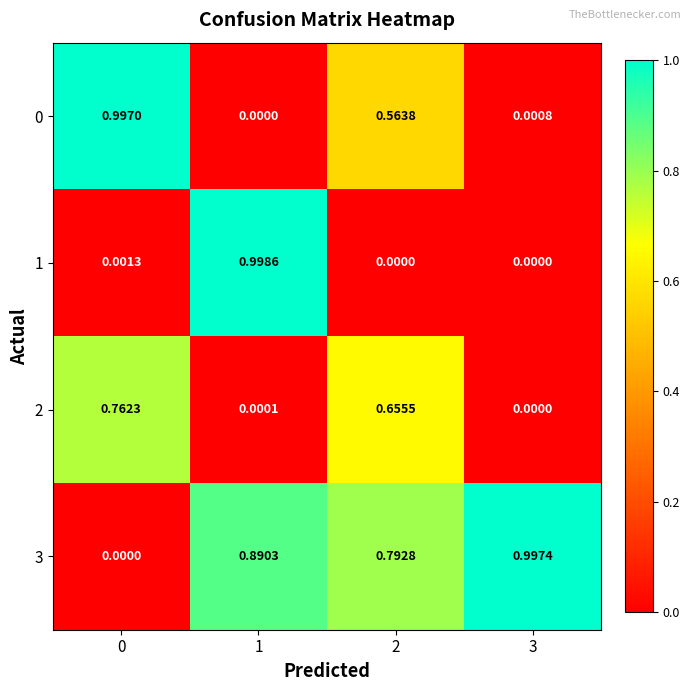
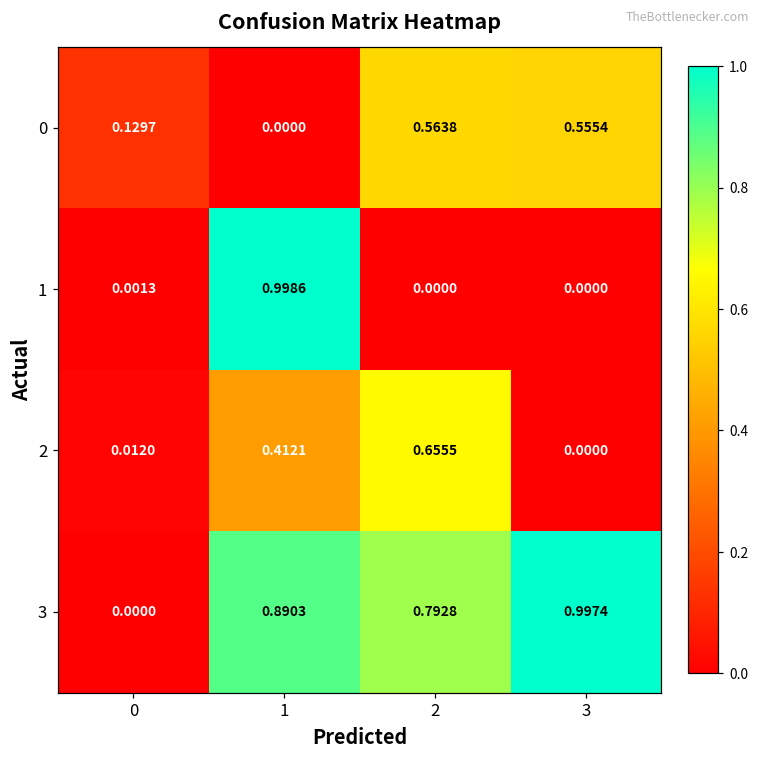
  {
    "0": {
-     "0": 0.9970,
+     "0": 0.1297,
      "1": 0.0000,
      "2": 0.5638,
-     "3": 0.0008
+     "3": 0.5554
    },
    "1": {
      "0": 0.0013,
      "1": 0.9986,
      "2": 0.0000,
      "3": 0.0000
    },
    "2": {
-     "0": 0.7623,
-     "1": 0.0001,
+     "0": 0.0120,
+     "1": 0.4121,
      "2": 0.6555,
      "3": 0.0000
    },
    "3": {
      "0": 0.0000,
      "1": 0.8903,
      "2": 0.7928,
      "3": 0.9974
    }
  }
